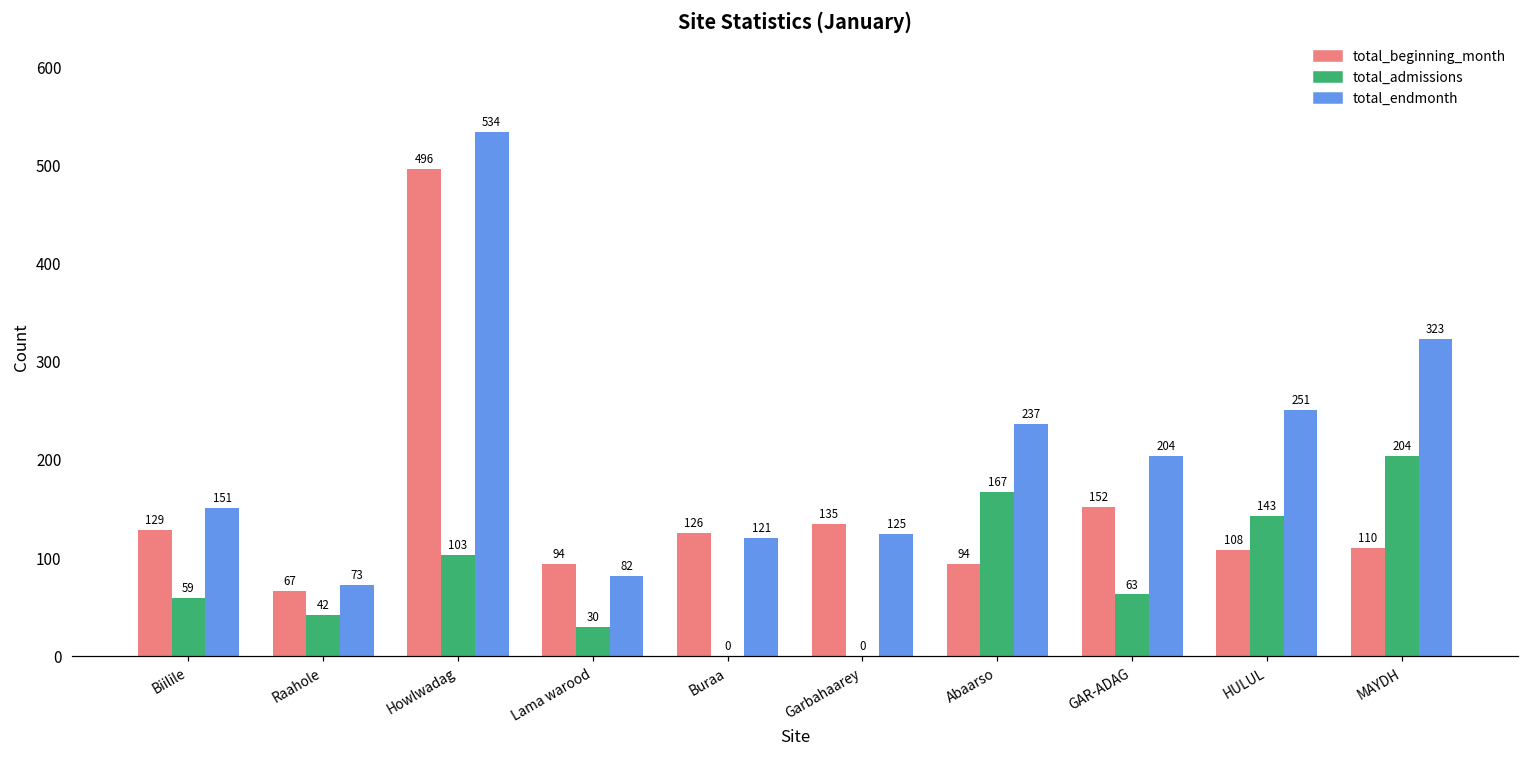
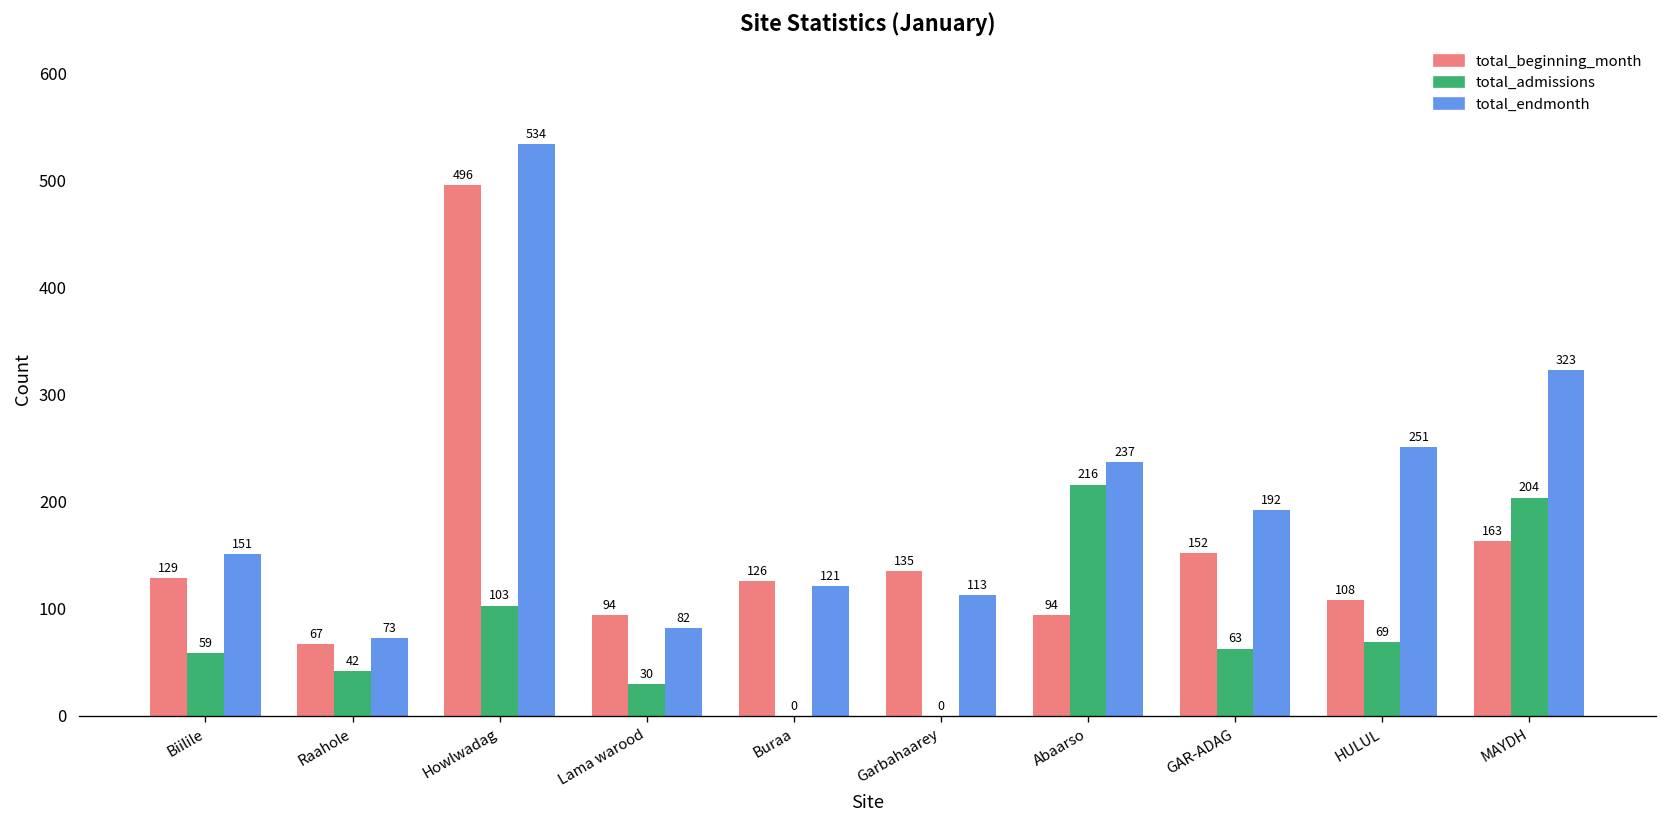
  {
    "total_beginning_month": {
      "Biilile": 129,
      "Raahole": 67,
      "Howlwadag": 496,
      "Lama warood": 94,
      "Buraa": 126,
      "Garbahaarey": 135,
      "Abaarso": 94,
      "GAR-ADAG": 152,
      "HULUL": 108,
-     "MAYDH": 110
+     "MAYDH": 163
    },
    "total_admissions": {
      "Biilile": 59,
      "Raahole": 42,
      "Howlwadag": 103,
      "Lama warood": 30,
      "Buraa": 0,
      "Garbahaarey": 0,
-     "Abaarso": 167,
+     "Abaarso": 216,
      "GAR-ADAG": 63,
-     "HULUL": 143,
+     "HULUL": 69,
      "MAYDH": 204
    },
    "total_endmonth": {
      "Biilile": 151,
      "Raahole": 73,
      "Howlwadag": 534,
      "Lama warood": 82,
      "Buraa": 121,
-     "Garbahaarey": 125,
+     "Garbahaarey": 113,
      "Abaarso": 237,
-     "GAR-ADAG": 204,
+     "GAR-ADAG": 192,
      "HULUL": 251,
      "MAYDH": 323
    }
  }
